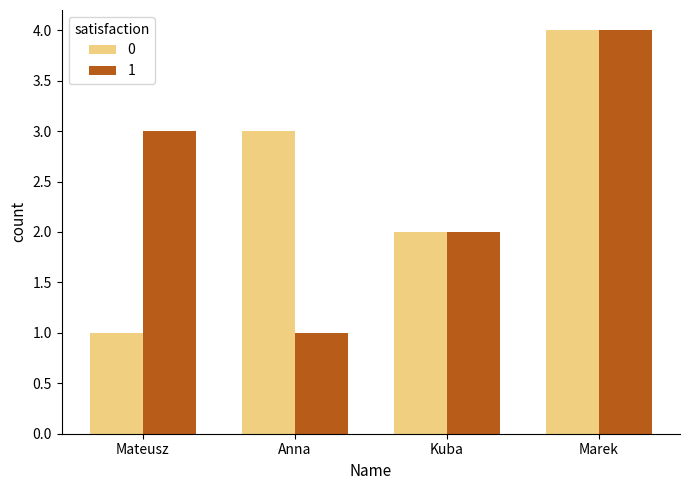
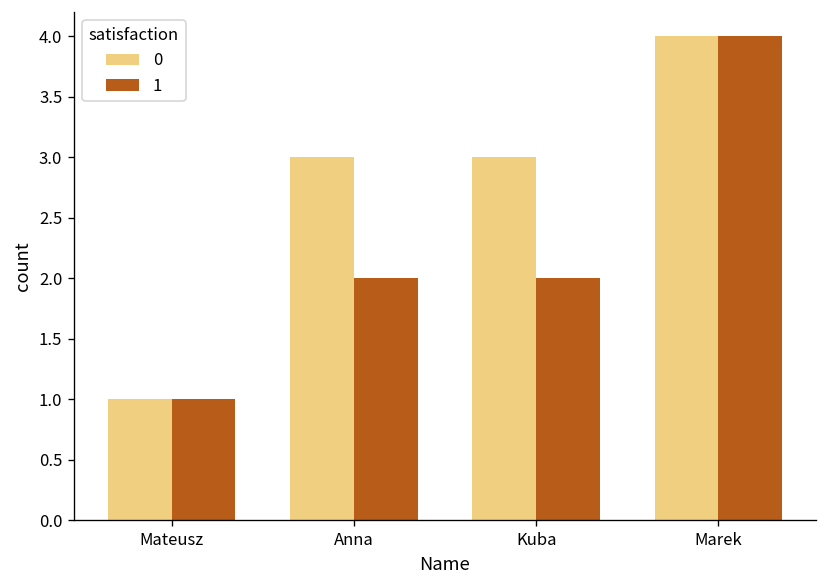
  {
    "0": {
      "Mateusz": 1,
      "Anna": 3,
-     "Kuba": 2,
+     "Kuba": 3,
      "Marek": 4
    },
    "1": {
-     "Mateusz": 3,
-     "Anna": 1,
+     "Mateusz": 1,
+     "Anna": 2,
      "Kuba": 2,
      "Marek": 4
    }
  }
